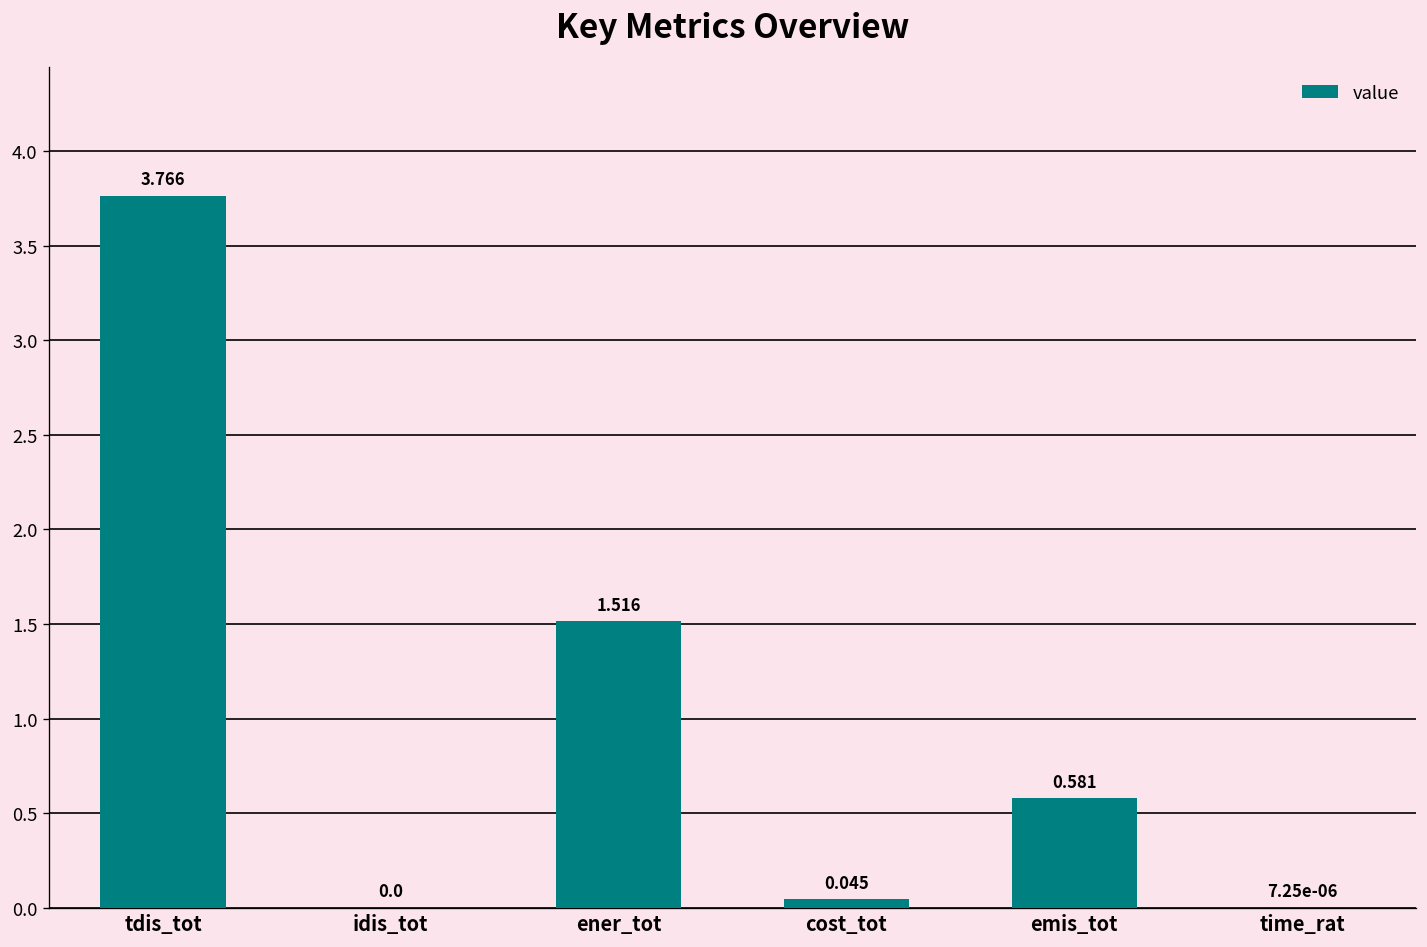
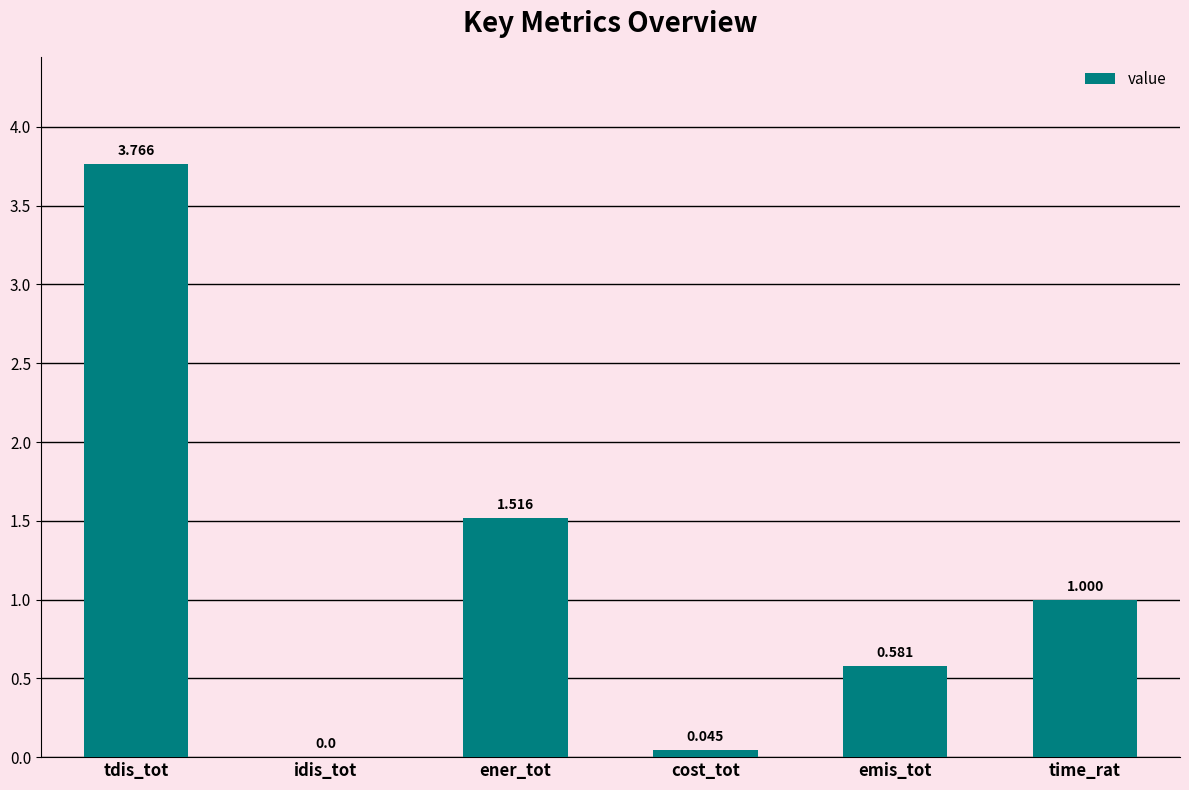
  {
    "tdis_tot": "3.766",
    "idis_tot": "0.0",
    "ener_tot": "1.516",
    "cost_tot": "0.045",
    "emis_tot": "0.581",
-   "time_rat": "7.25e-06"
+   "time_rat": "1.000"
  }
